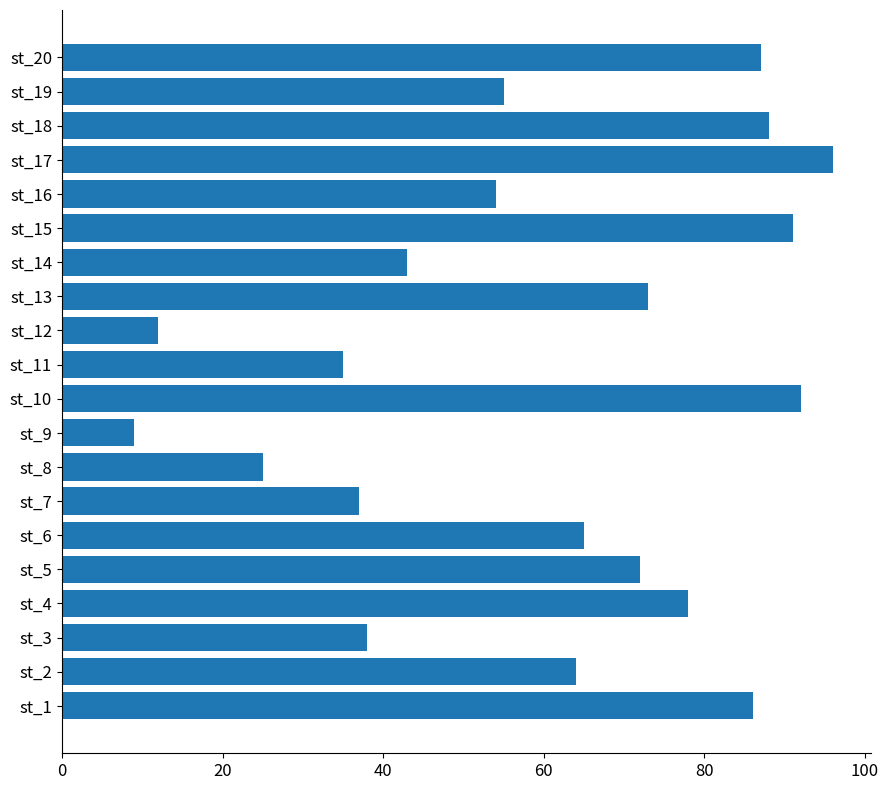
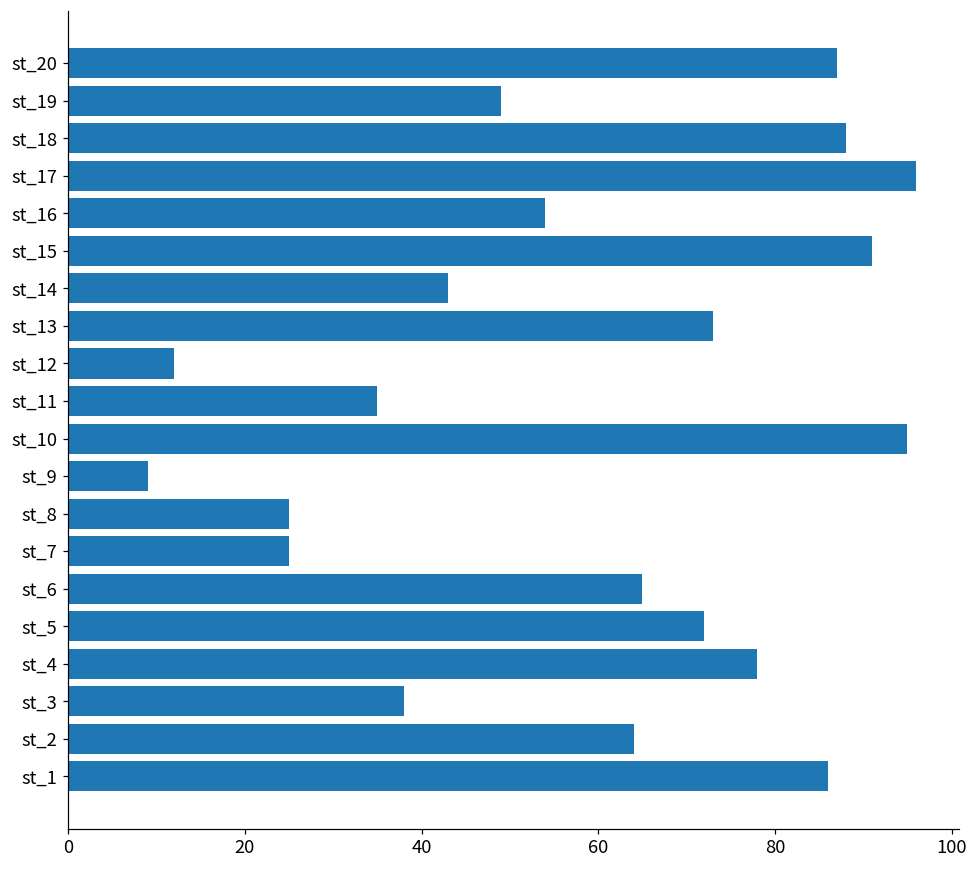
  {
    "st_20": 87,
-   "st_19": 55,
+   "st_19": 49,
    "st_18": 88,
    "st_17": 96,
    "st_16": 54,
    "st_15": 91,
    "st_14": 43,
    "st_13": 73,
    "st_12": 12,
    "st_11": 35,
-   "st_10": 92,
+   "st_10": 95,
    "st_9": 9,
    "st_8": 25,
-   "st_7": 37,
+   "st_7": 25,
    "st_6": 65,
    "st_5": 72,
    "st_4": 78,
    "st_3": 38,
    "st_2": 64,
    "st_1": 86
  }
